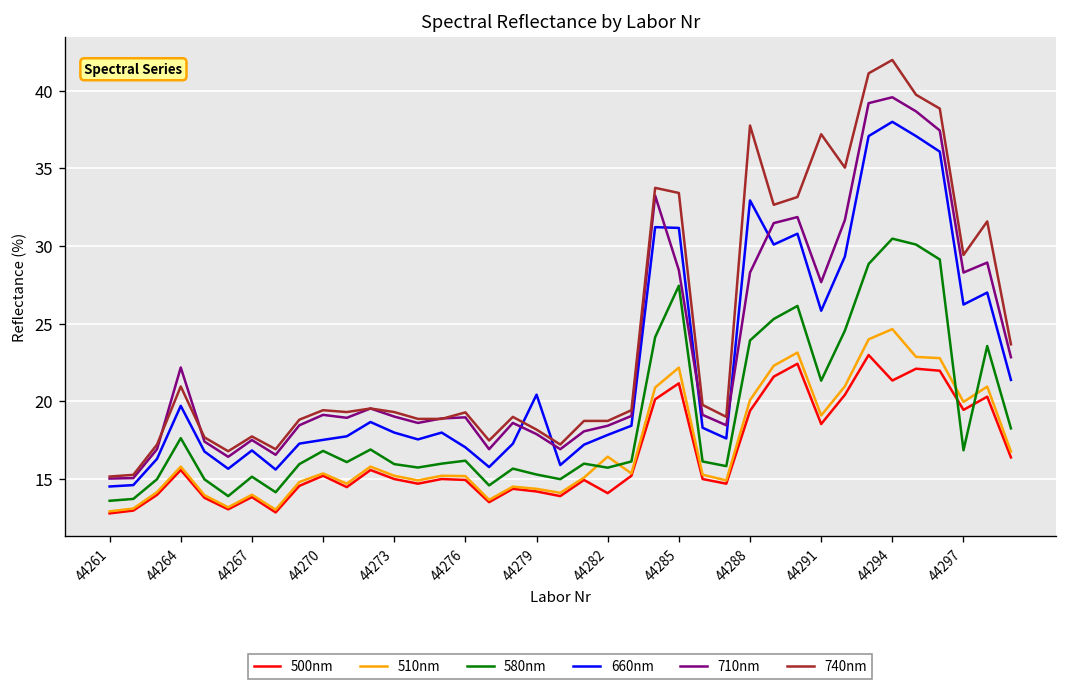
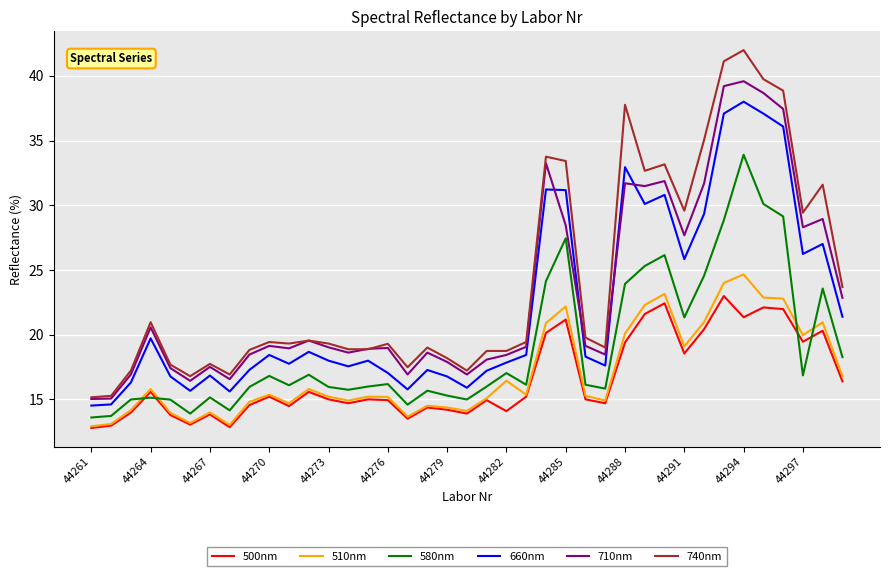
  {
    "500nm": {
      "44264": 15.6,
      "44273": 15.0,
      "44276": 15.0,
      "44282": 14.1,
      "44285": 21.2,
      "44288": 19.4,
      "44291": 18.6,
      "44294": 21.4,
      "44297": 19.5
    },
    "510nm": {
      "44264": 15.8,
      "44273": 15.2,
      "44276": 15.2,
      "44282": 16.5,
      "44285": 22.2,
      "44288": 20.1,
      "44291": 19.1,
      "44294": 24.7,
      "44297": 20.0
    },
    "580nm": {
      "44261": 13.6,
-     "44264": 17.6,
+     "44264": 15.1,
      "44267": 15.2,
      "44270": 16.8,
      "44273": 16.0,
      "44276": 16.2,
      "44279": 15.3,
-     "44282": 15.7,
+     "44282": 17.0,
      "44285": 27.5,
      "44288": 23.9,
      "44291": 21.3,
-     "44294": 30.5,
+     "44294": 33.9,
      "44297": 16.9
    },
    "660nm": {
      "44261": 14.5,
      "44264": 19.7,
      "44267": 16.9,
-     "44270": 17.5,
+     "44270": 18.4,
      "44273": 18.0,
      "44276": 17.1,
-     "44279": 20.4,
+     "44279": 16.8,
      "44282": 17.9,
      "44285": 31.2,
      "44288": 32.9,
      "44291": 25.8,
      "44294": 38.0,
      "44297": 26.2
    },
    "710nm": {
-     "44264": 22.2,
+     "44264": 20.6,
      "44267": 17.5,
      "44270": 19.1,
      "44273": 19.0,
      "44276": 19.0,
      "44279": 17.9,
      "44282": 18.4,
      "44285": 28.5,
-     "44288": 28.3,
+     "44288": 31.7,
      "44291": 27.7,
      "44294": 39.6,
      "44297": 28.3
    },
    "740nm": {
      "44264": 21.0,
      "44267": 17.8,
      "44270": 19.4,
      "44273": 19.3,
      "44276": 19.3,
      "44279": 18.2,
      "44282": 18.8,
      "44285": 33.4,
      "44288": 37.8,
-     "44291": 37.2,
+     "44291": 29.6,
      "44294": 42.0,
      "44297": 29.4
    }
  }
